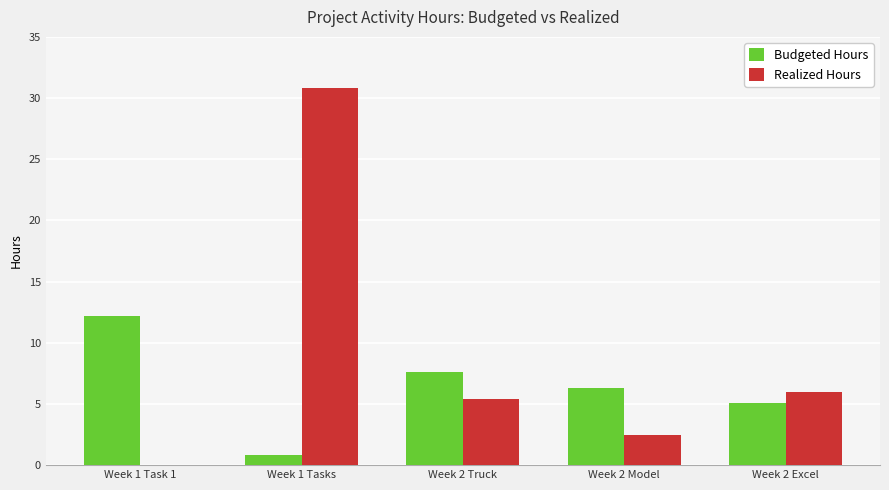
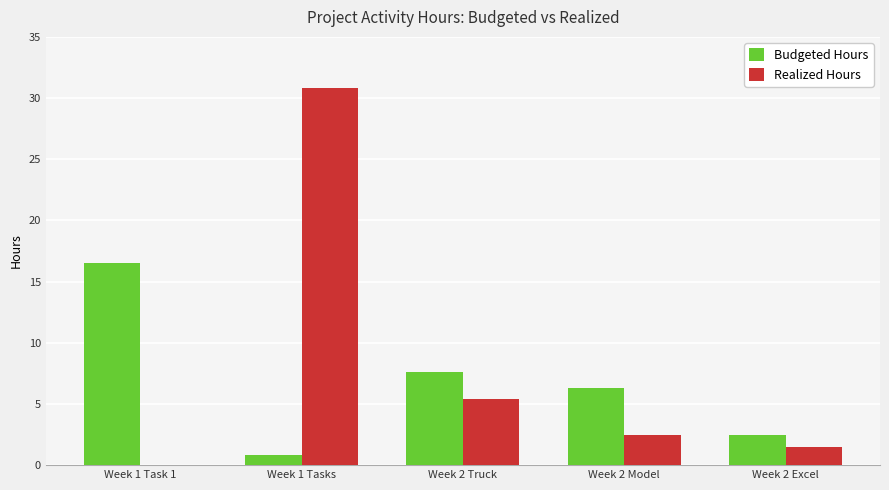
  {
    "Budgeted Hours": {
-     "Week 1 Task 1": 12.2,
+     "Week 1 Task 1": 16.5,
      "Week 1 Tasks": 0.8,
      "Week 2 Truck": 7.6,
      "Week 2 Model": 6.3,
-     "Week 2 Excel": 5.1
+     "Week 2 Excel": 2.5
    },
    "Realized Hours": {
      "Week 1 Task 1": 0.0,
      "Week 1 Tasks": 30.8,
      "Week 2 Truck": 5.4,
      "Week 2 Model": 2.5,
-     "Week 2 Excel": 6.0
+     "Week 2 Excel": 1.5
    }
  }
